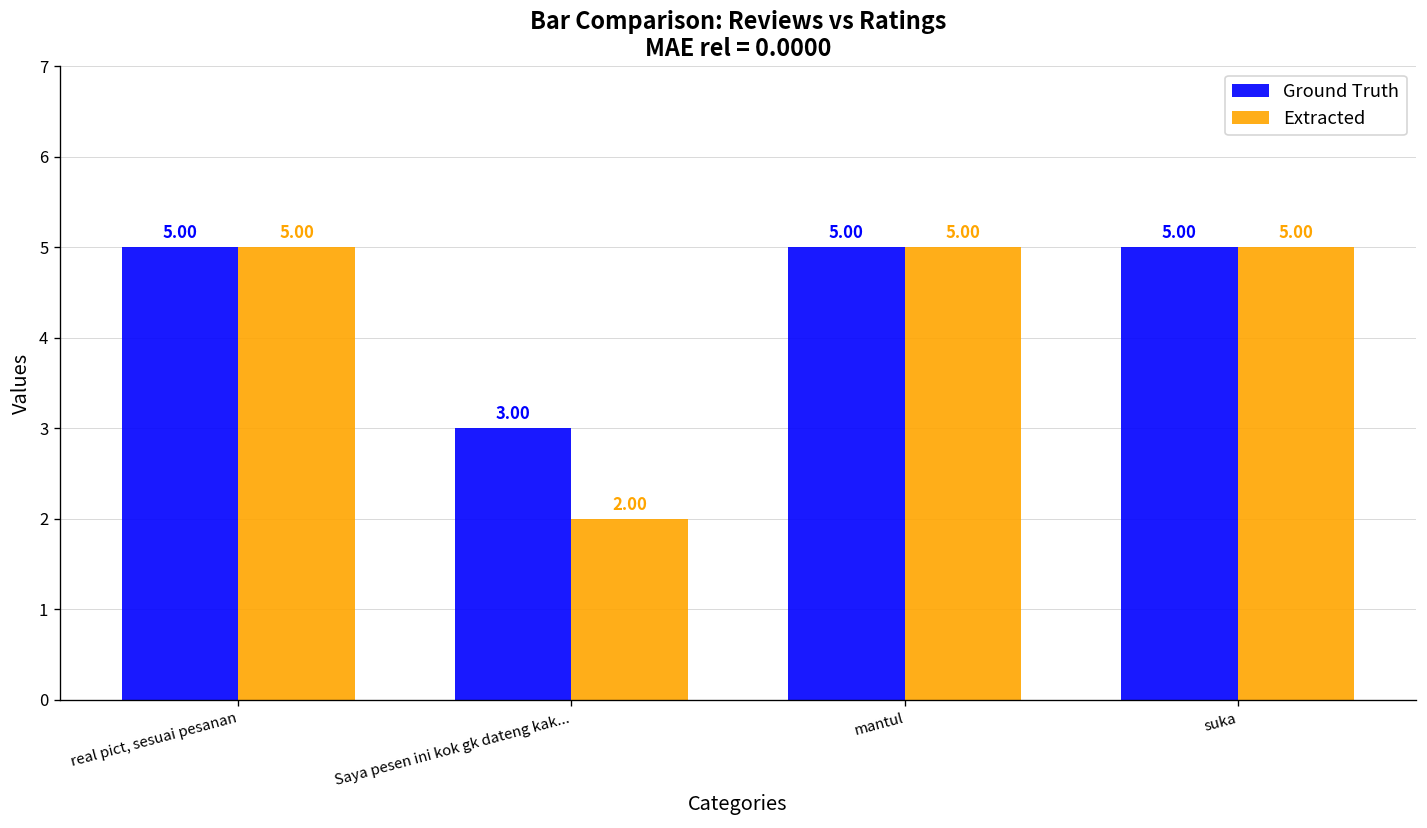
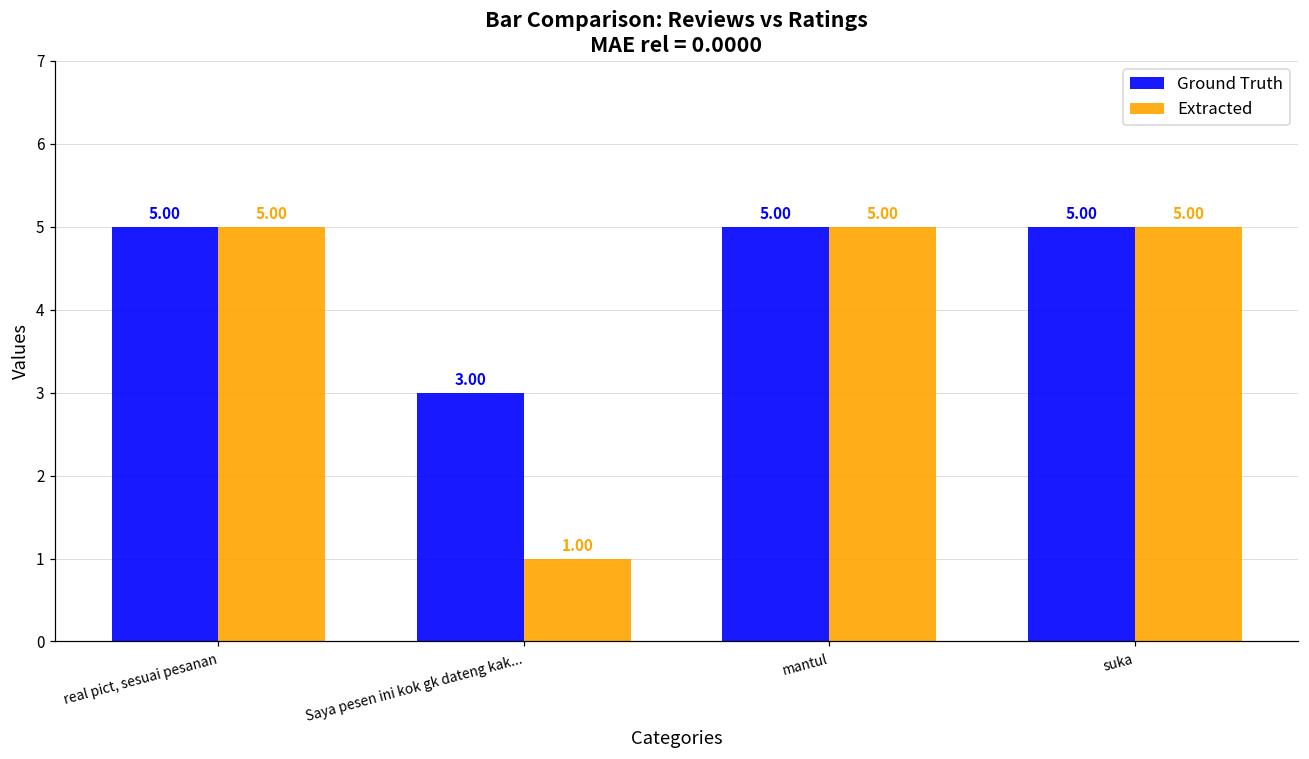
  {
    "Ground Truth": {
      "real pict, sesuai pesanan": 5.00,
      "Saya pesen ini kok gk dateng kak...": 3.00,
      "mantul": 5.00,
      "suka": 5.00
    },
    "Extracted": {
      "real pict, sesuai pesanan": 5.00,
-     "Saya pesen ini kok gk dateng kak...": 2.00,
+     "Saya pesen ini kok gk dateng kak...": 1.00,
      "mantul": 5.00,
      "suka": 5.00
    }
  }
